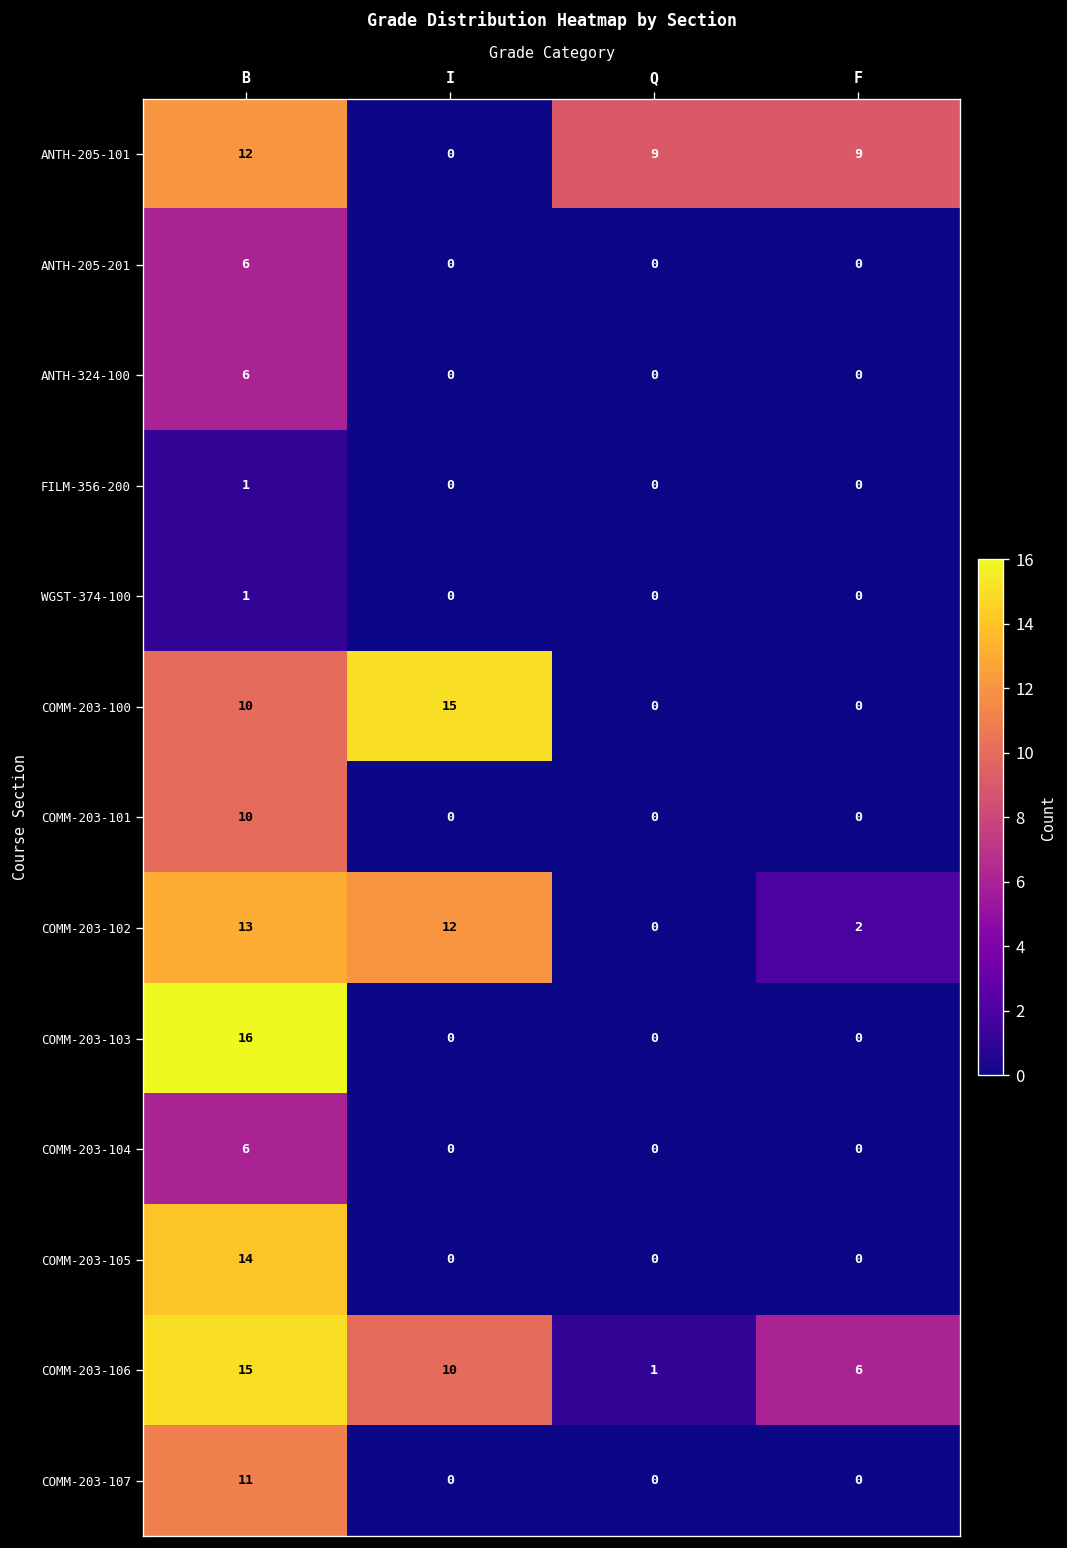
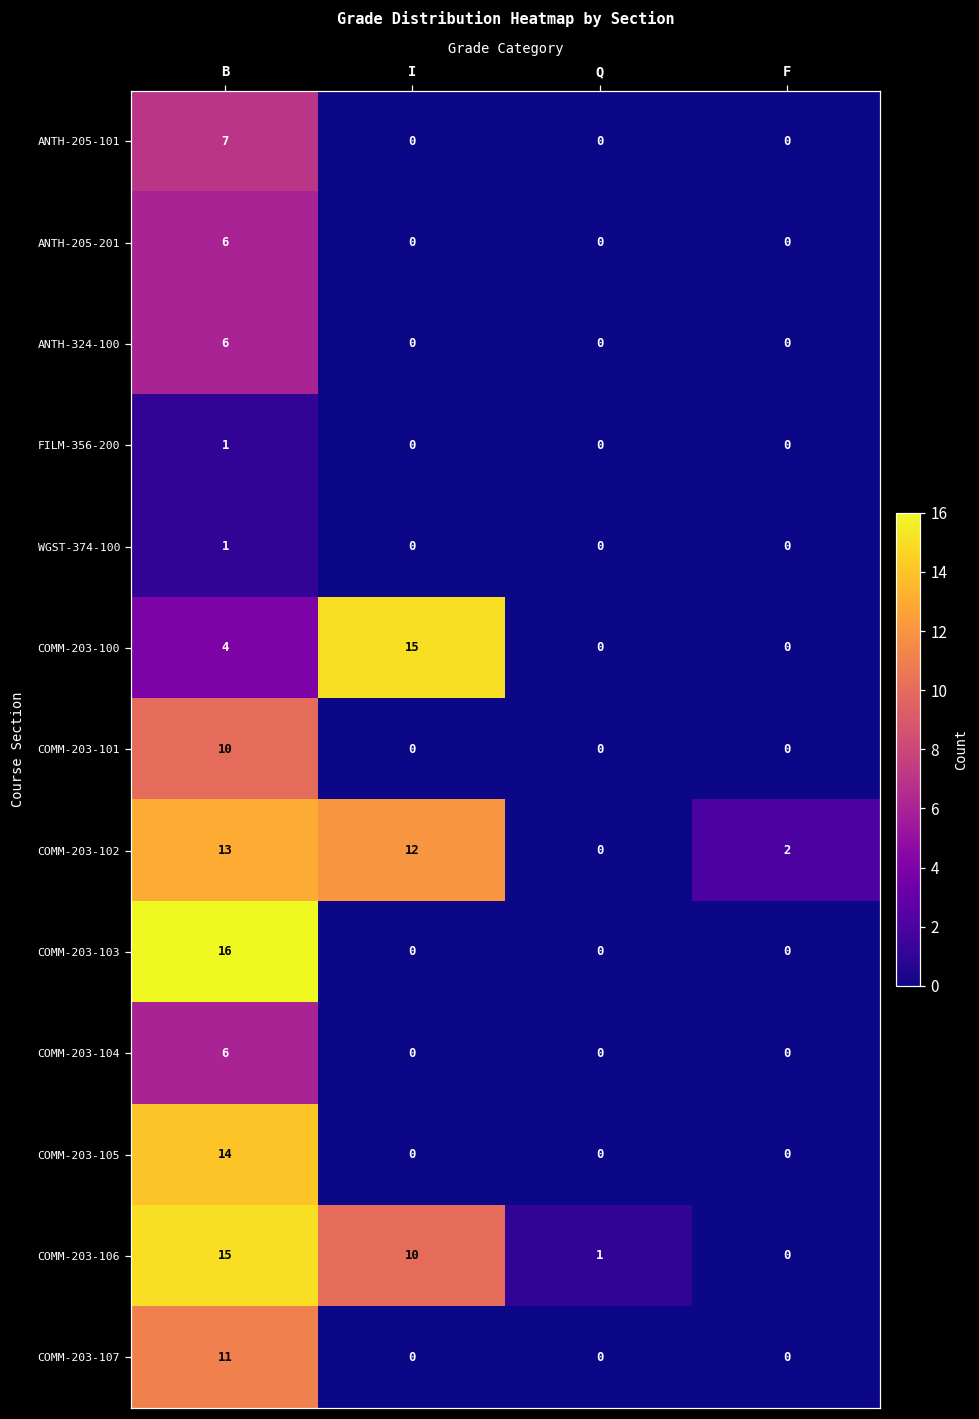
  {
    "ANTH-205-101": {
-     "B": 12,
+     "B": 7,
      "I": 0,
-     "Q": 9,
-     "F": 9
+     "Q": 0,
+     "F": 0
    },
    "ANTH-205-201": {
      "B": 6,
      "I": 0,
      "Q": 0,
      "F": 0
    },
    "ANTH-324-100": {
      "B": 6,
      "I": 0,
      "Q": 0,
      "F": 0
    },
    "FILM-356-200": {
      "B": 1,
      "I": 0,
      "Q": 0,
      "F": 0
    },
    "WGST-374-100": {
      "B": 1,
      "I": 0,
      "Q": 0,
      "F": 0
    },
    "COMM-203-100": {
-     "B": 10,
+     "B": 4,
      "I": 15,
      "Q": 0,
      "F": 0
    },
    "COMM-203-101": {
      "B": 10,
      "I": 0,
      "Q": 0,
      "F": 0
    },
    "COMM-203-102": {
      "B": 13,
      "I": 12,
      "Q": 0,
      "F": 2
    },
    "COMM-203-103": {
      "B": 16,
      "I": 0,
      "Q": 0,
      "F": 0
    },
    "COMM-203-104": {
      "B": 6,
      "I": 0,
      "Q": 0,
      "F": 0
    },
    "COMM-203-105": {
      "B": 14,
      "I": 0,
      "Q": 0,
      "F": 0
    },
    "COMM-203-106": {
      "B": 15,
      "I": 10,
      "Q": 1,
-     "F": 6
+     "F": 0
    },
    "COMM-203-107": {
      "B": 11,
      "I": 0,
      "Q": 0,
      "F": 0
    }
  }
